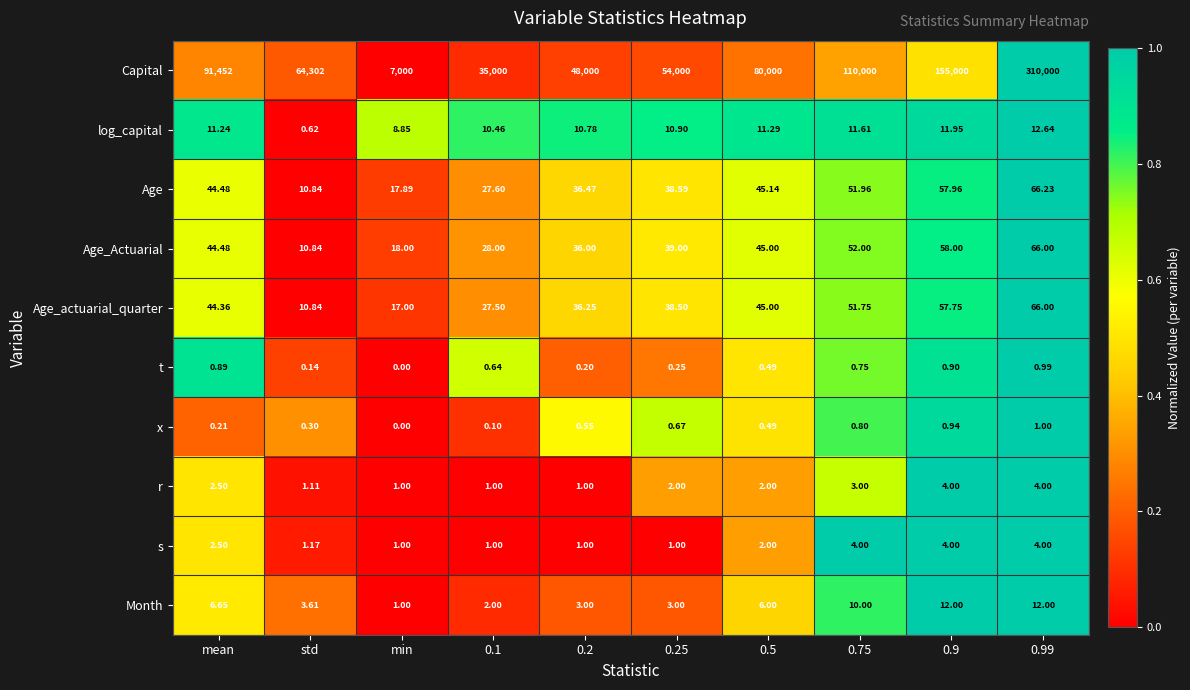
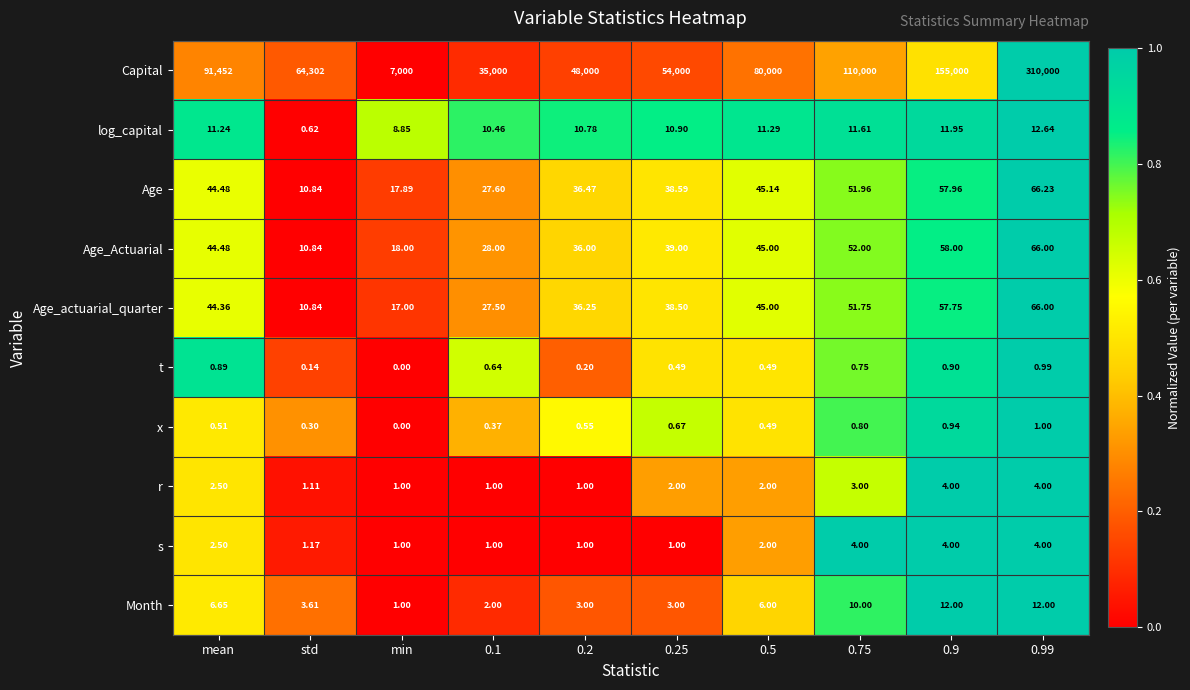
  {
    "Capital": {
      "mean": "91,452",
      "std": "64,302",
      "min": "7,000",
      "0.1": "35,000",
      "0.2": "48,000",
      "0.25": "54,000",
      "0.5": "80,000",
      "0.75": "110,000",
      "0.9": "155,000",
      "0.99": "310,000"
    },
    "log_capital": {
      "mean": "11.24",
      "std": "0.62",
      "min": "8.85",
      "0.1": "10.46",
      "0.2": "10.78",
      "0.25": "10.90",
      "0.5": "11.29",
      "0.75": "11.61",
      "0.9": "11.95",
      "0.99": "12.64"
    },
    "Age": {
      "mean": "44.48",
      "std": "10.84",
      "min": "17.89",
      "0.1": "27.60",
      "0.2": "36.47",
      "0.25": "38.59",
      "0.5": "45.14",
      "0.75": "51.96",
      "0.9": "57.96",
      "0.99": "66.23"
    },
    "Age_Actuarial": {
      "mean": "44.48",
      "std": "10.84",
      "min": "18.00",
      "0.1": "28.00",
      "0.2": "36.00",
      "0.25": "39.00",
      "0.5": "45.00",
      "0.75": "52.00",
      "0.9": "58.00",
      "0.99": "66.00"
    },
    "Age_actuarial_quarter": {
      "mean": "44.36",
      "std": "10.84",
      "min": "17.00",
      "0.1": "27.50",
      "0.2": "36.25",
      "0.25": "38.50",
      "0.5": "45.00",
      "0.75": "51.75",
      "0.9": "57.75",
      "0.99": "66.00"
    },
    "t": {
      "mean": "0.89",
      "std": "0.14",
      "min": "0.00",
      "0.1": "0.64",
      "0.2": "0.20",
-     "0.25": "0.25",
+     "0.25": "0.49",
      "0.5": "0.49",
      "0.75": "0.75",
      "0.9": "0.90",
      "0.99": "0.99"
    },
    "x": {
-     "mean": "0.21",
+     "mean": "0.51",
      "std": "0.30",
      "min": "0.00",
-     "0.1": "0.10",
+     "0.1": "0.37",
      "0.2": "0.55",
      "0.25": "0.67",
      "0.5": "0.49",
      "0.75": "0.80",
      "0.9": "0.94",
      "0.99": "1.00"
    },
    "r": {
      "mean": "2.50",
      "std": "1.11",
      "min": "1.00",
      "0.1": "1.00",
      "0.2": "1.00",
      "0.25": "2.00",
      "0.5": "2.00",
      "0.75": "3.00",
      "0.9": "4.00",
      "0.99": "4.00"
    },
    "s": {
      "mean": "2.50",
      "std": "1.17",
      "min": "1.00",
      "0.1": "1.00",
      "0.2": "1.00",
      "0.25": "1.00",
      "0.5": "2.00",
      "0.75": "4.00",
      "0.9": "4.00",
      "0.99": "4.00"
    },
    "Month": {
      "mean": "6.65",
      "std": "3.61",
      "min": "1.00",
      "0.1": "2.00",
      "0.2": "3.00",
      "0.25": "3.00",
      "0.5": "6.00",
      "0.75": "10.00",
      "0.9": "12.00",
      "0.99": "12.00"
    }
  }
